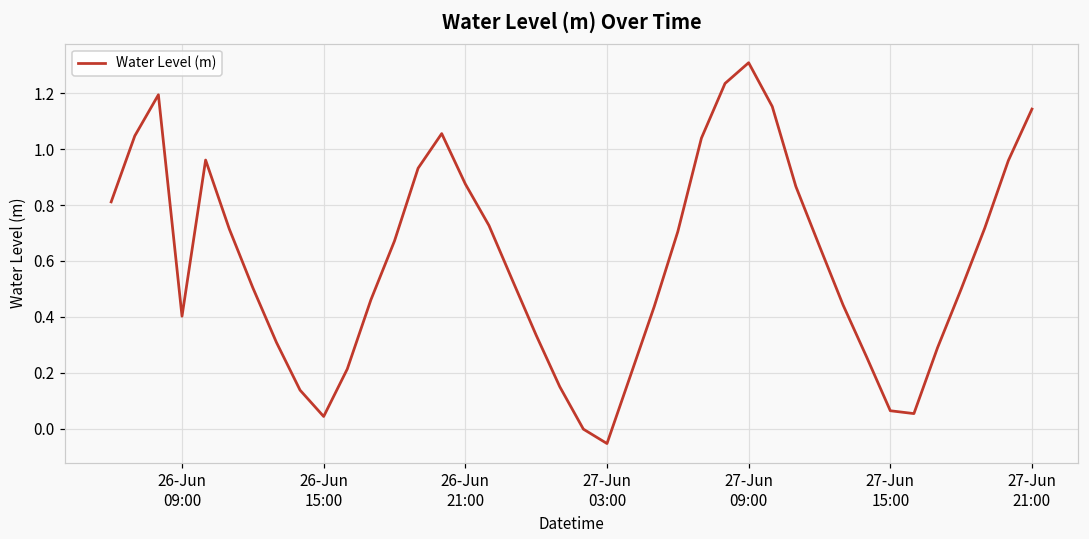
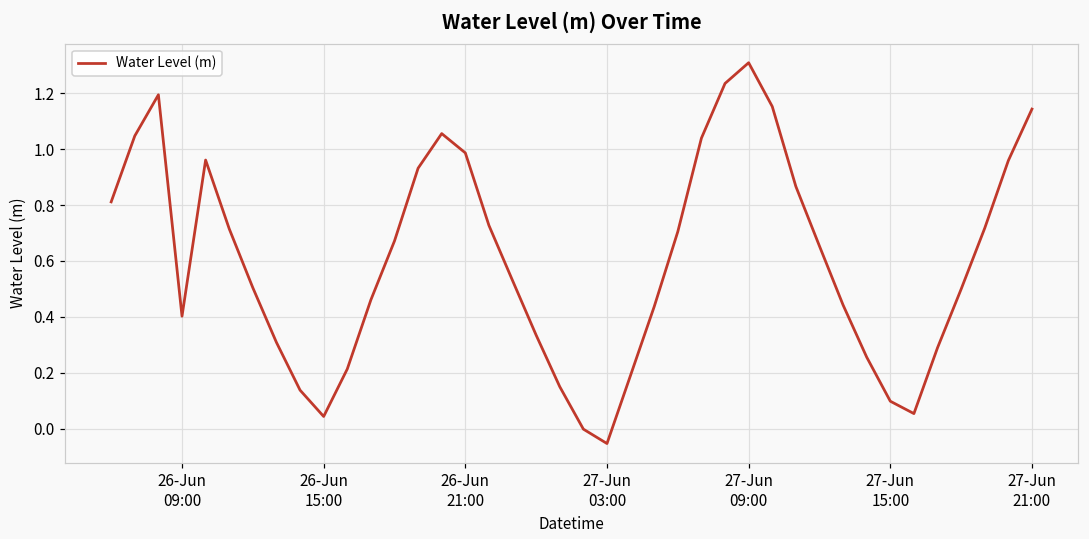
  {
    "26-Jun 09:00": 0.40,
    "26-Jun 15:00": 0.04,
-   "26-Jun 21:00": 0.88,
+   "26-Jun 21:00": 0.99,
    "27-Jun 03:00": -0.05,
    "27-Jun 09:00": 1.31,
-   "27-Jun 15:00": 0.06,
+   "27-Jun 15:00": 0.10,
    "27-Jun 21:00": 1.14
  }
